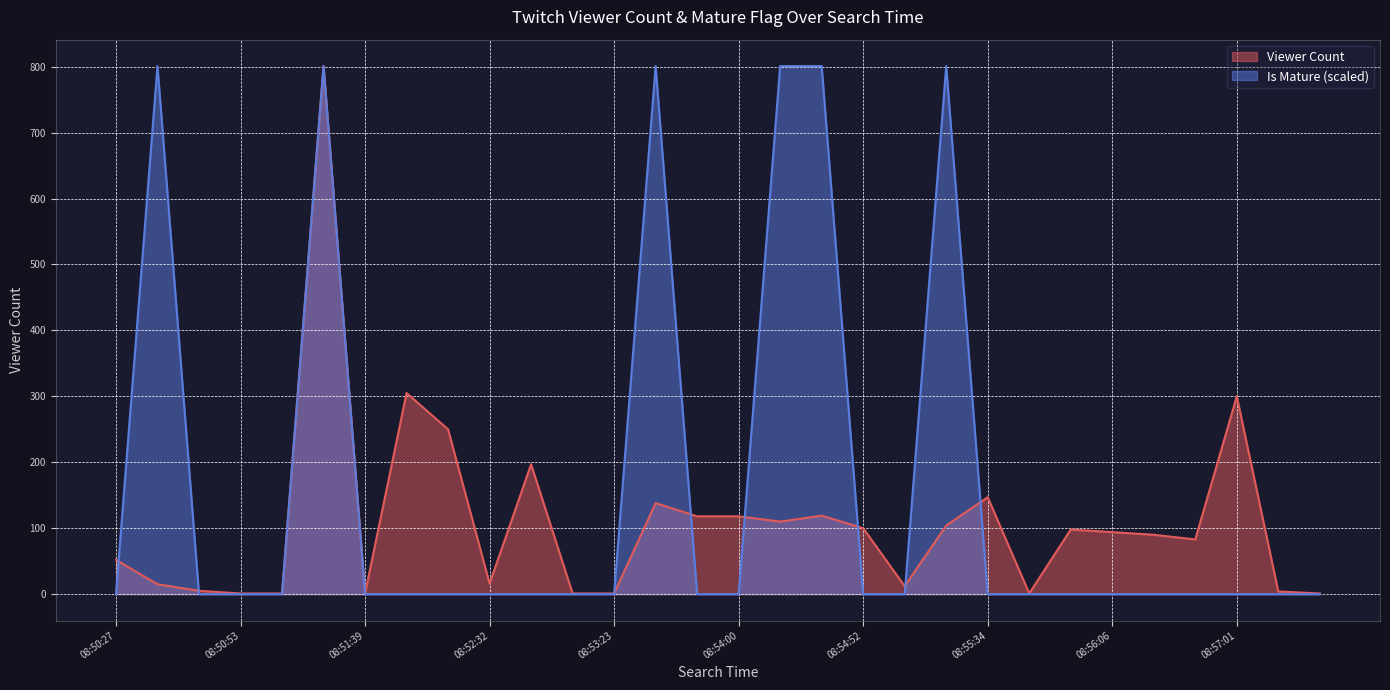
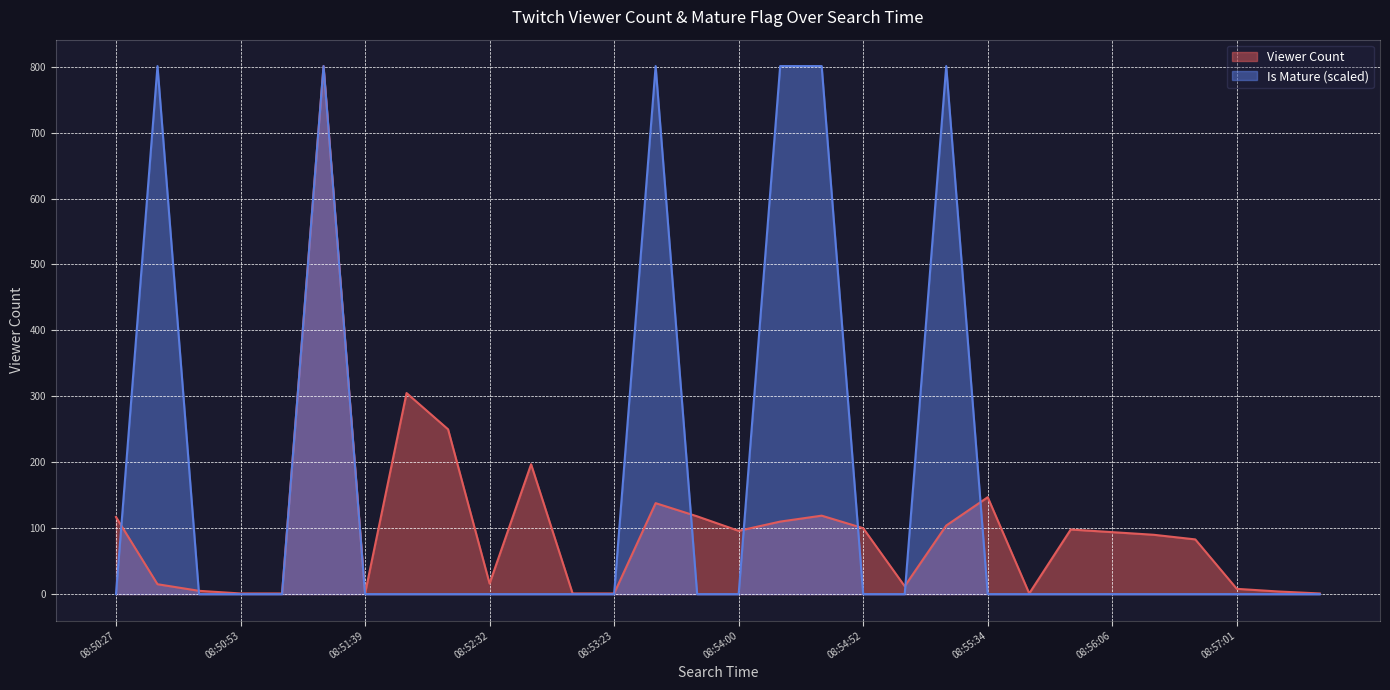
  {
    "Viewer Count": {
-     "08:50:27": 50,
+     "08:50:27": 120,
      "08:52:32": 20,
-     "08:54:00": 120,
+     "08:54:00": 100,
      "08:54:52": 100,
      "08:55:34": 150,
      "08:56:06": 90,
-     "08:57:01": 300
+     "08:57:01": 10
    },
    "Is Mature (scaled)": {
      "08:50:27": 0,
      "08:52:32": 0,
      "08:54:00": 0,
      "08:54:52": 0,
      "08:55:34": 0,
      "08:56:06": 0,
      "08:57:01": 0
    }
  }
